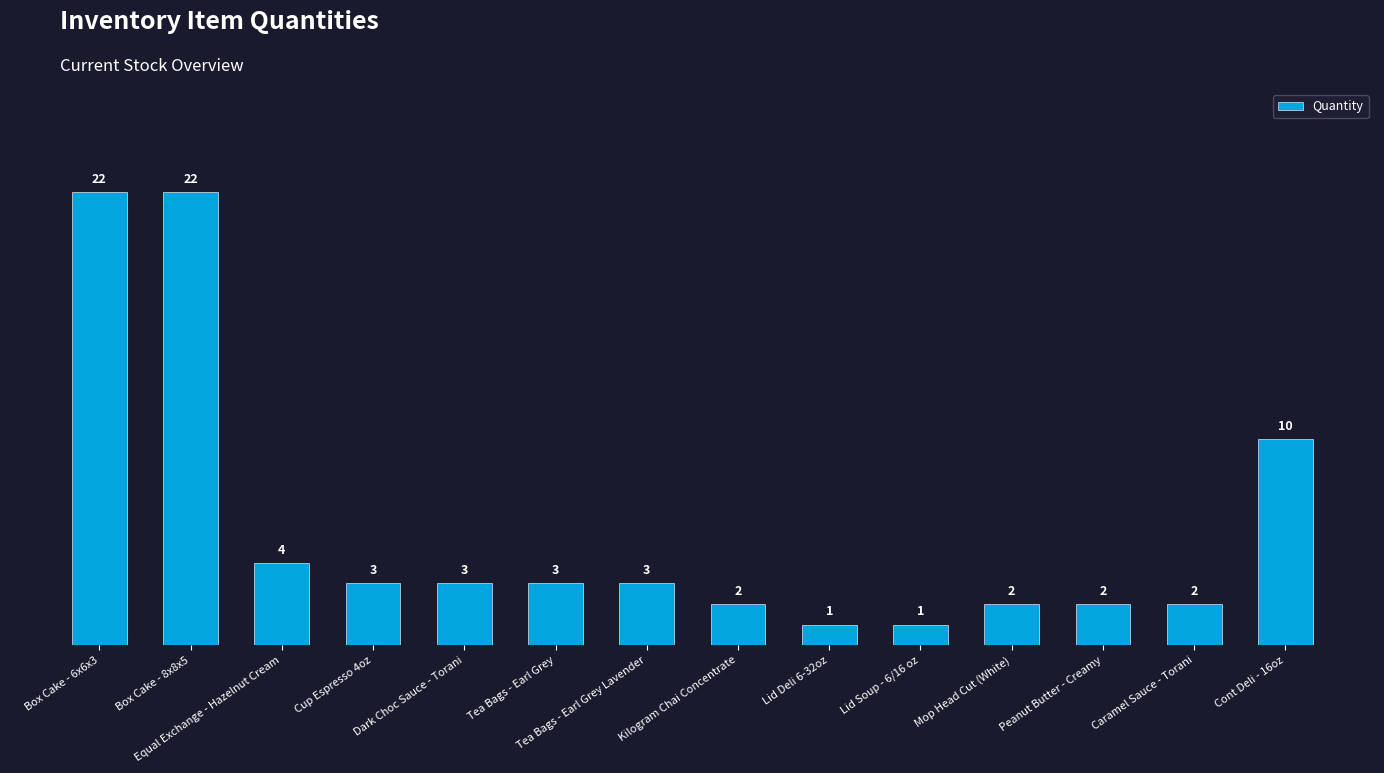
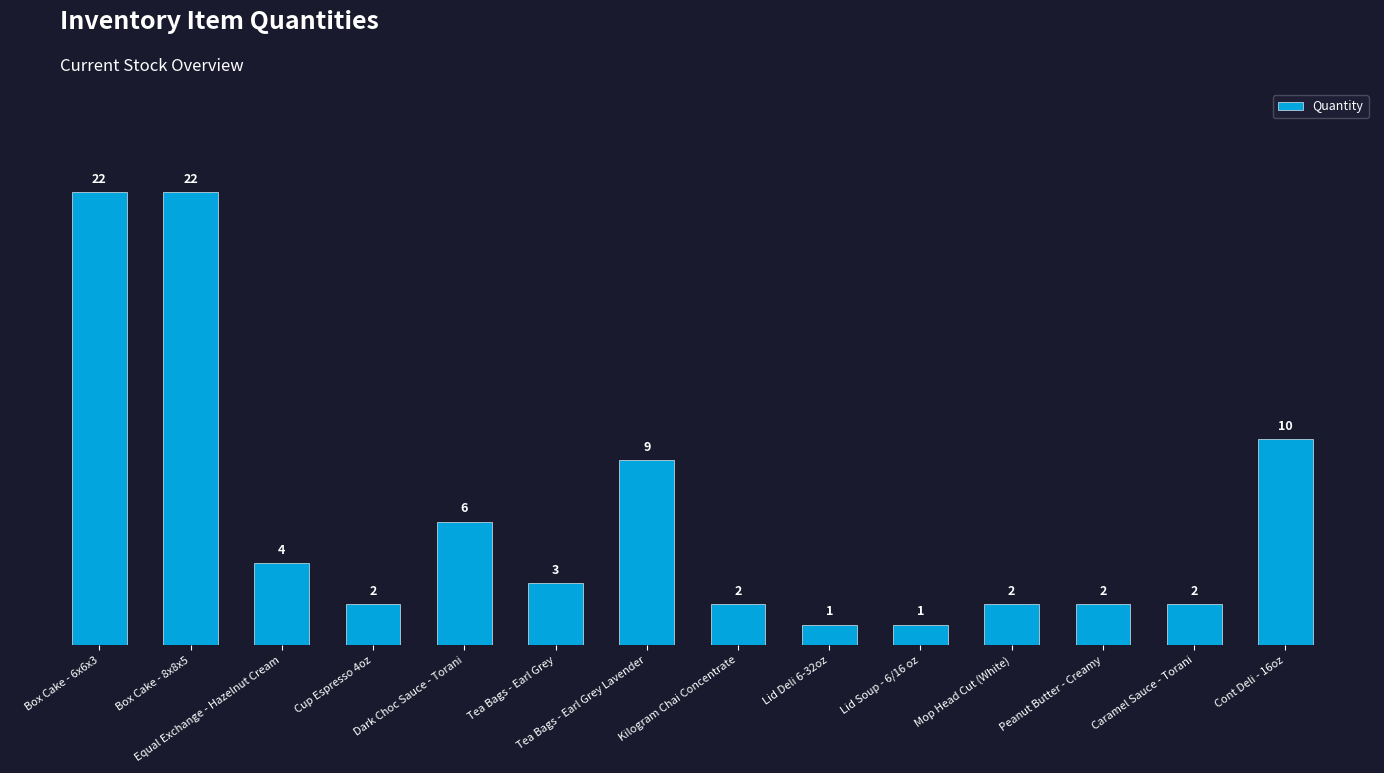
  {
    "Box Cake - 6x6x3": 22,
    "Box Cake - 8x8x5": 22,
    "Equal Exchange - Hazelnut Cream": 4,
-   "Cup Espresso 4oz": 3,
-   "Dark Choc Sauce - Torani": 3,
+   "Cup Espresso 4oz": 2,
+   "Dark Choc Sauce - Torani": 6,
    "Tea Bags - Earl Grey": 3,
-   "Tea Bags - Earl Grey Lavender": 3,
+   "Tea Bags - Earl Grey Lavender": 9,
    "Kilogram Chai Concentrate": 2,
    "Lid Deli 6-32oz": 1,
    "Lid Soup - 6/16 oz": 1,
    "Mop Head Cut (White)": 2,
    "Peanut Butter - Creamy": 2,
    "Caramel Sauce - Torani": 2,
    "Cont Deli - 16oz": 10
  }
